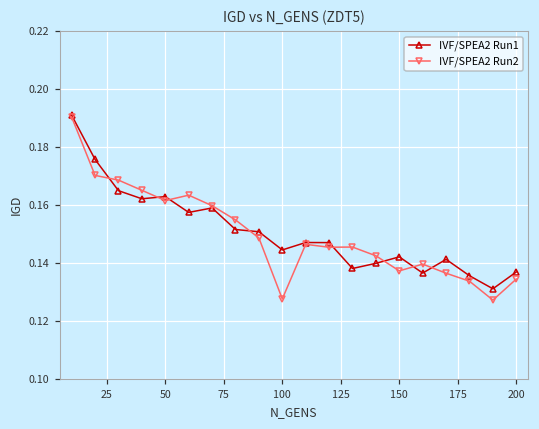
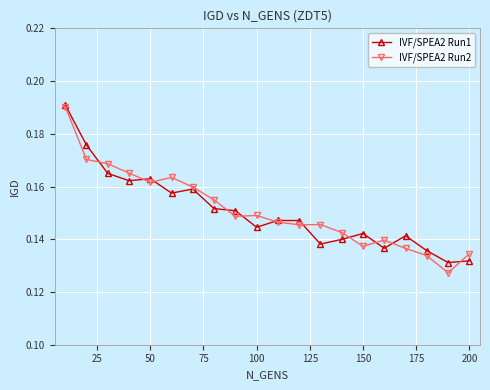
  {
    "IVF/SPEA2 Run1": {
      "50": 0.163,
      "100": 0.145,
      "150": 0.142,
-     "200": 0.137
+     "200": 0.132
    },
    "IVF/SPEA2 Run2": {
      "50": 0.162,
-     "100": 0.128,
+     "100": 0.149,
      "150": 0.137,
      "200": 0.135
    }
  }
